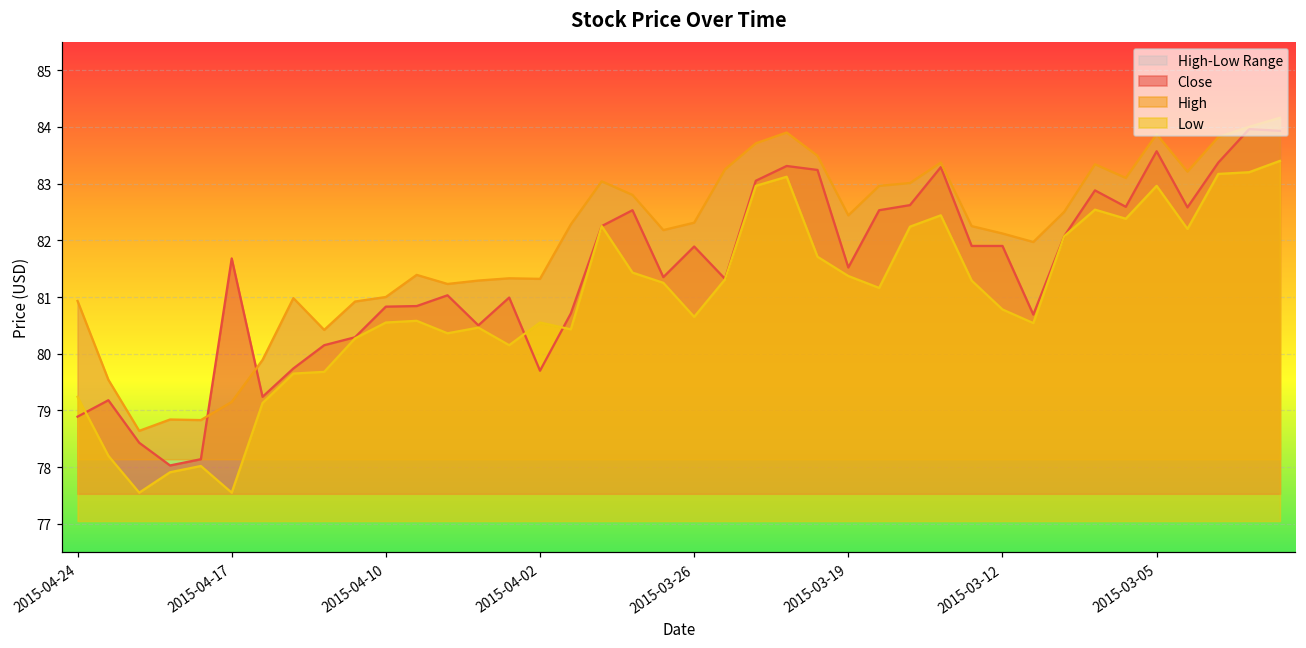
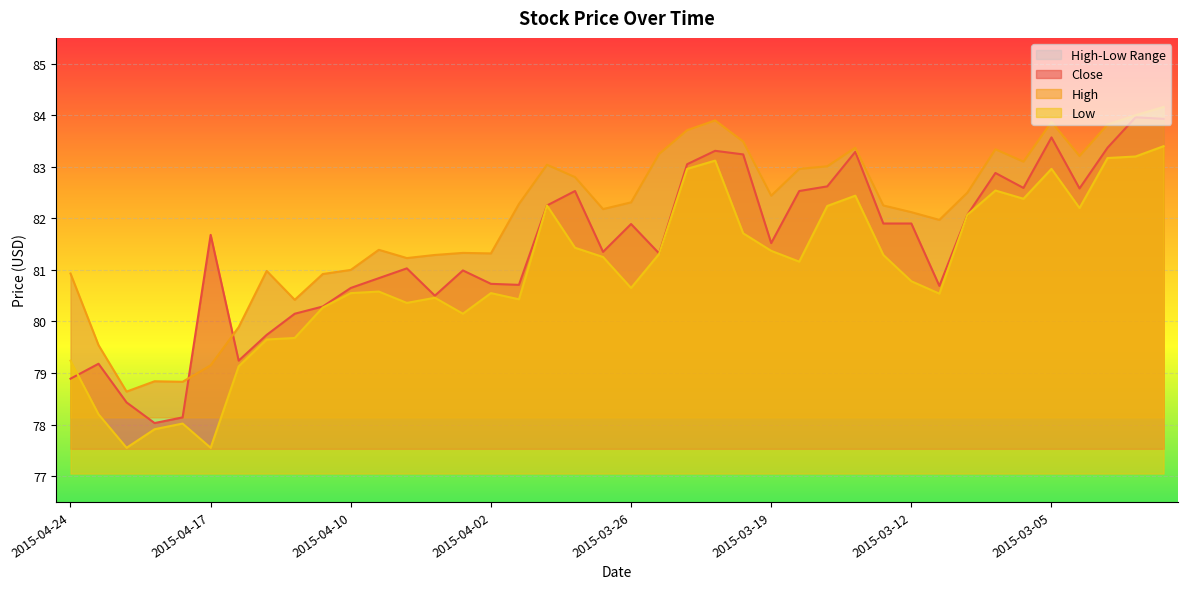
  {
    "Close": {
      "2015-04-24": 78.9,
      "2015-04-17": 81.7,
-     "2015-04-10": 80.8,
-     "2015-04-02": 79.7,
+     "2015-04-10": 80.7,
+     "2015-04-02": 80.7,
      "2015-03-26": 81.9,
      "2015-03-19": 81.5,
      "2015-03-12": 81.9,
      "2015-03-05": 83.6
    }
  }
